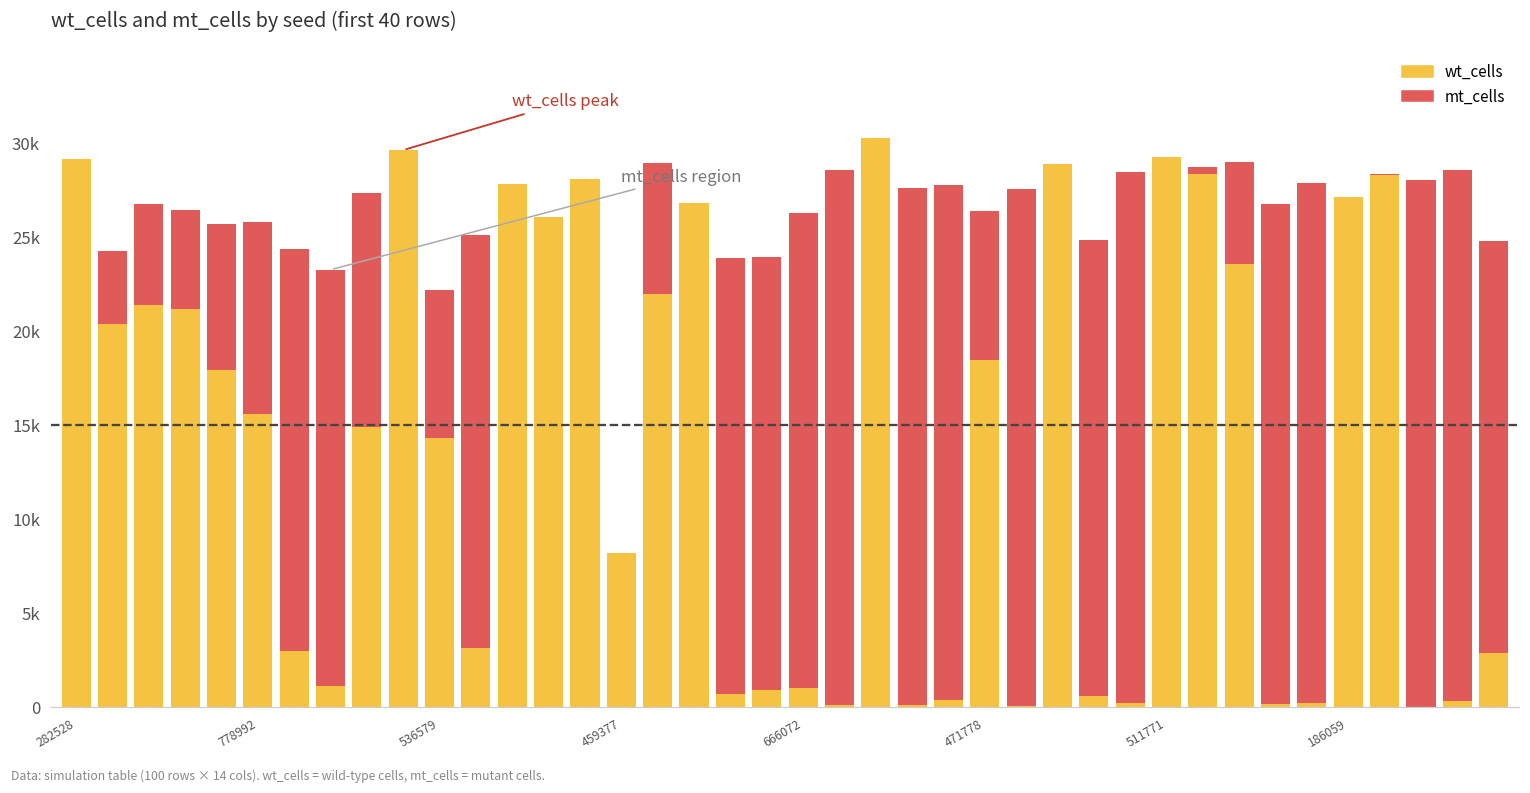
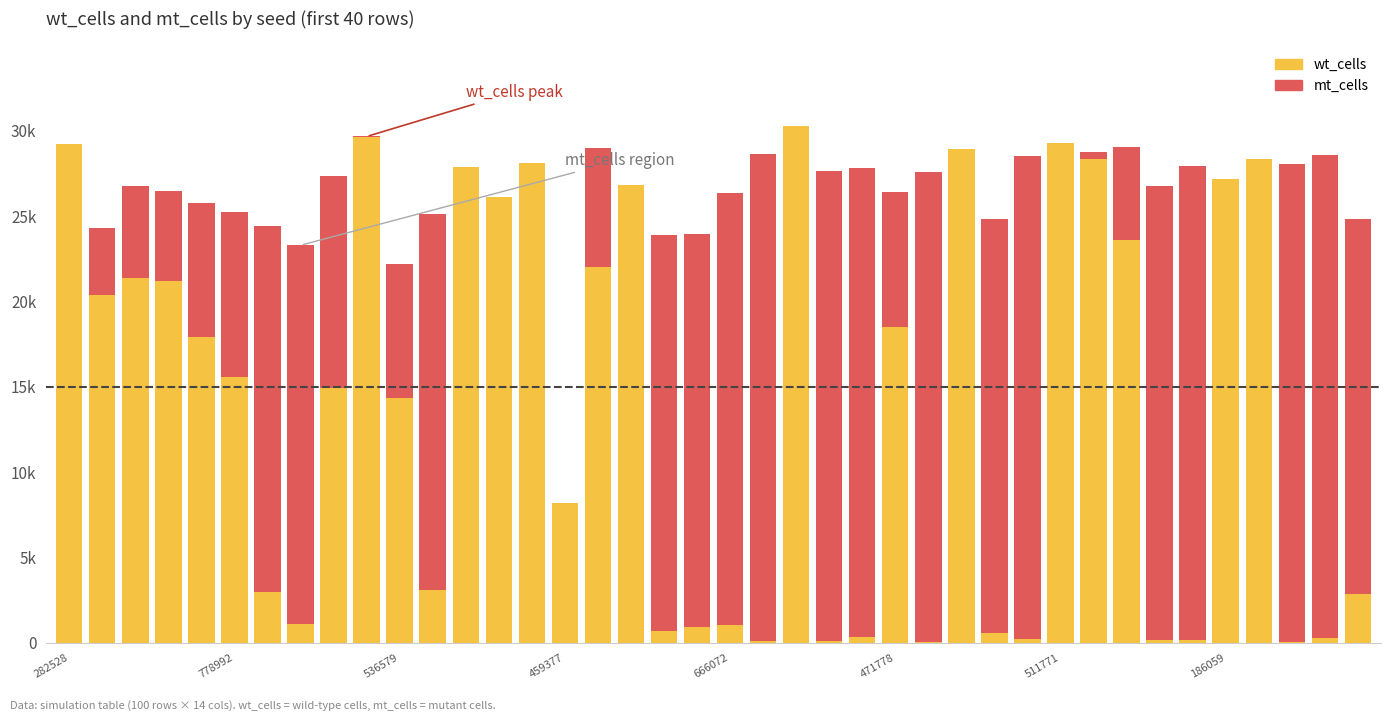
  {
    "wt_cells": {
      "282528": 29200,
      "778992": 15600,
      "536579": 14300,
      "459377": 8200,
      "666072": 1000,
      "471778": 18500,
      "511771": 29300,
      "186059": 27200
    },
    "mt_cells": {
-     "778992": 10200,
+     "778992": 9600,
      "536579": 7900,
      "459377": 0,
      "666072": 25300,
      "471778": 7900
    }
  }
